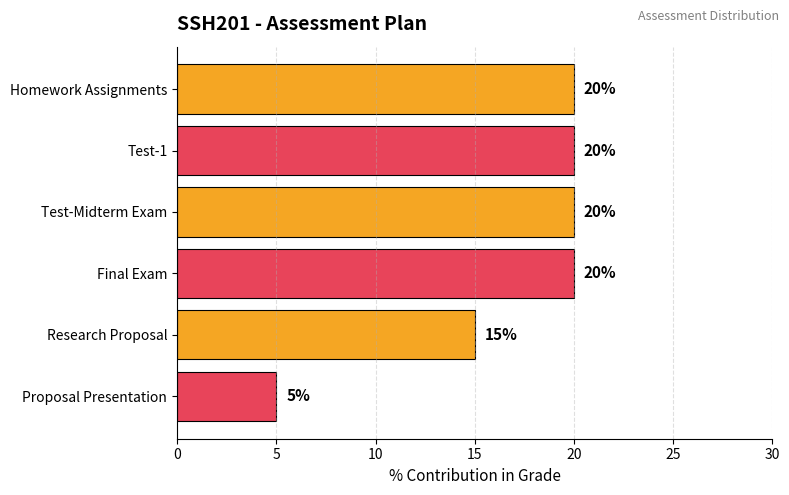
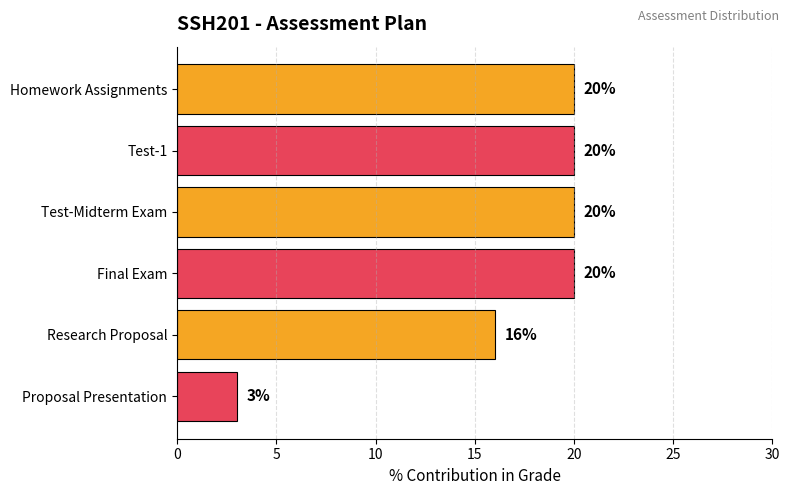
  {
    "Homework Assignments": "20%",
    "Test-1": "20%",
    "Test-Midterm Exam": "20%",
    "Final Exam": "20%",
-   "Research Proposal": "15%",
-   "Proposal Presentation": "5%"
+   "Research Proposal": "16%",
+   "Proposal Presentation": "3%"
  }
